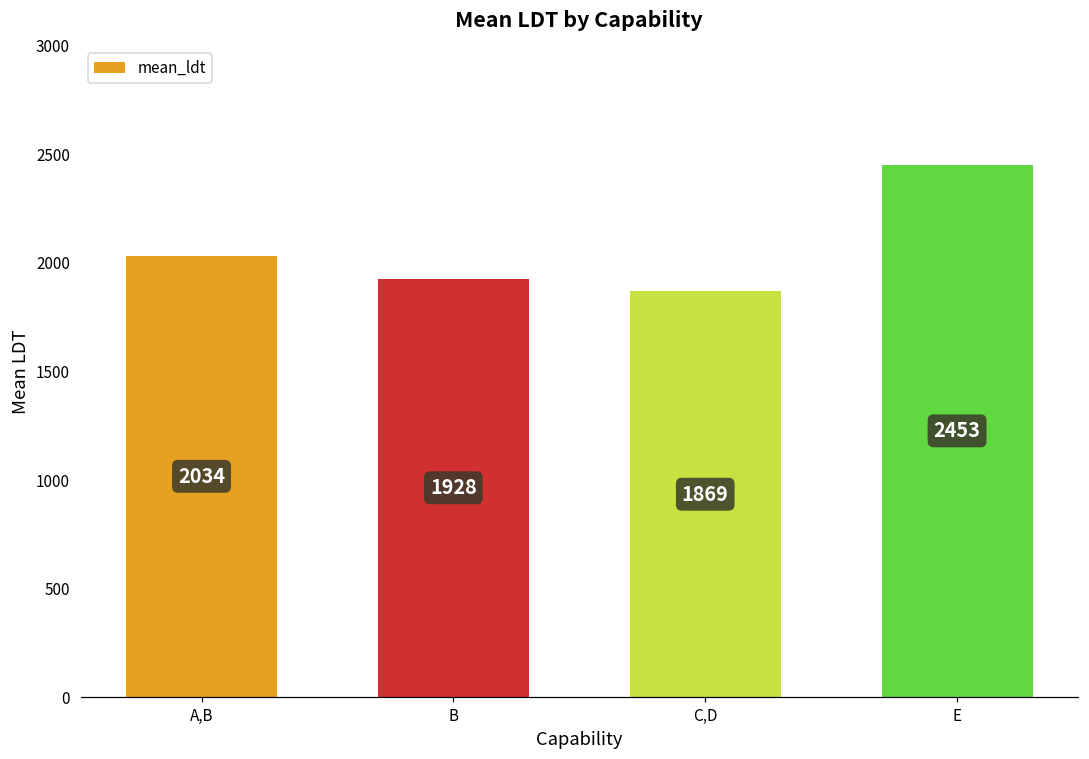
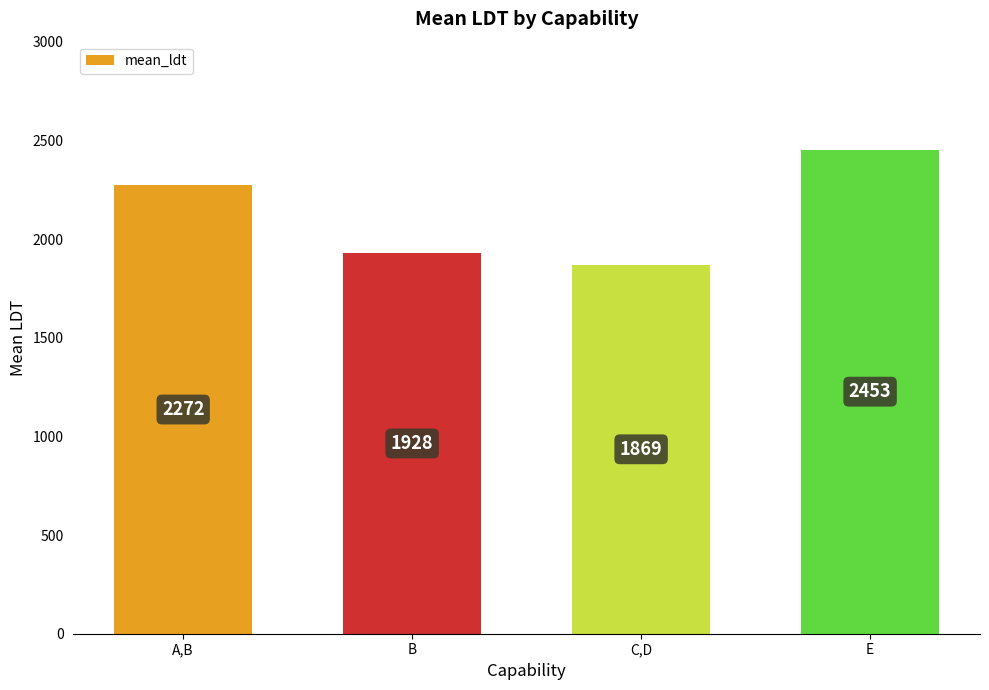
  {
-   "A,B": 2034
+   "A,B": 2272
  }
